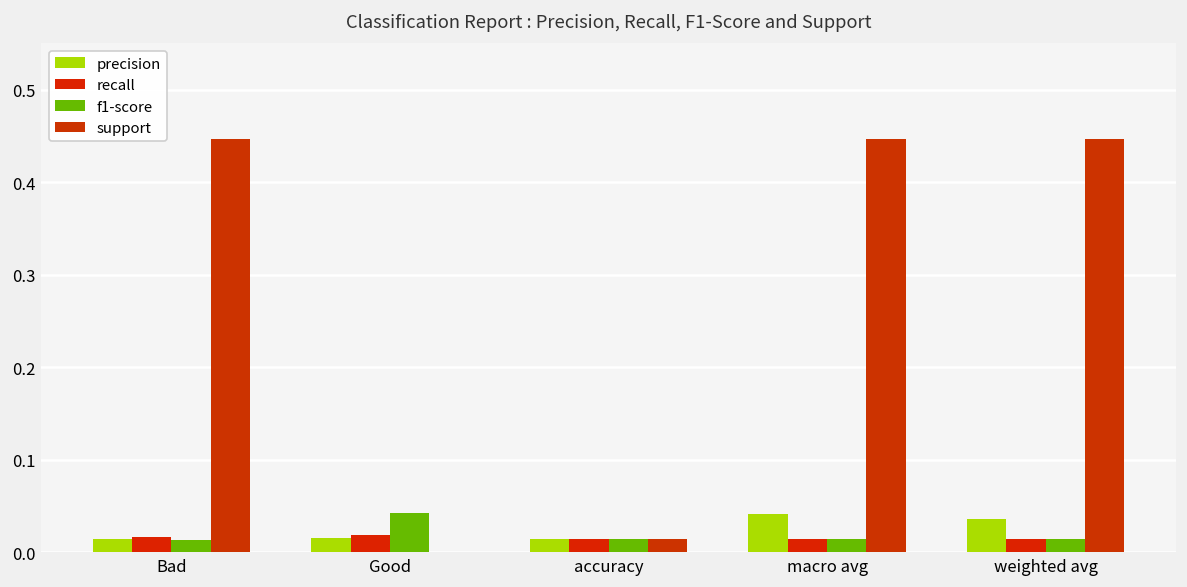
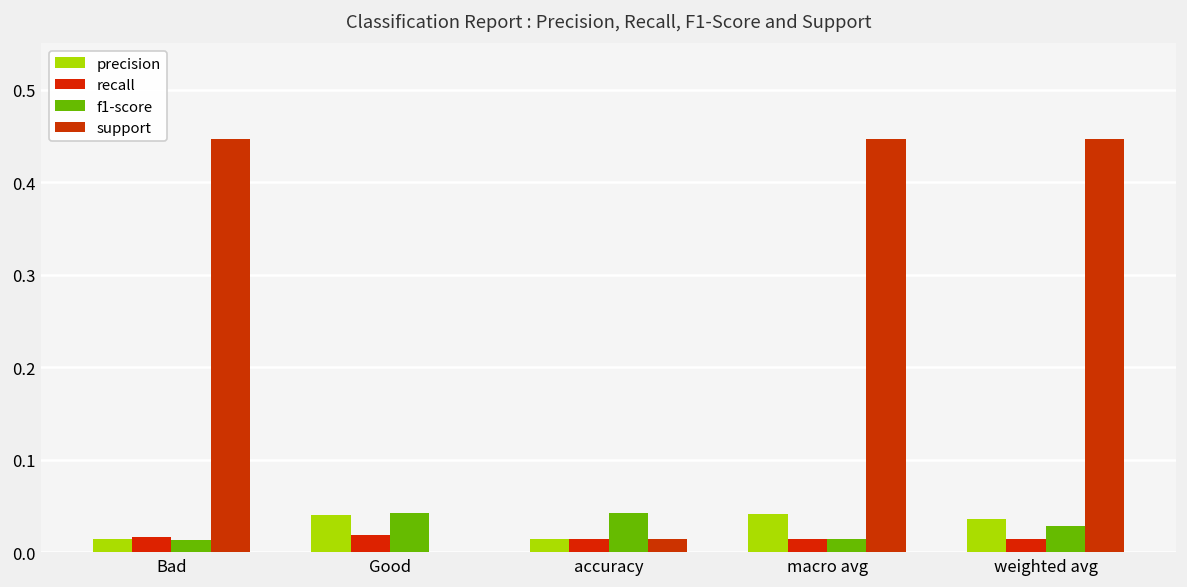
  {
    "precision": {
      "Bad": 0.01,
-     "Good": 0.02,
+     "Good": 0.04,
      "accuracy": 0.01,
      "macro avg": 0.04,
      "weighted avg": 0.04
    },
    "f1-score": {
      "Bad": 0.01,
      "Good": 0.04,
-     "accuracy": 0.01,
+     "accuracy": 0.04,
      "macro avg": 0.01,
-     "weighted avg": 0.01
+     "weighted avg": 0.03
    }
  }
